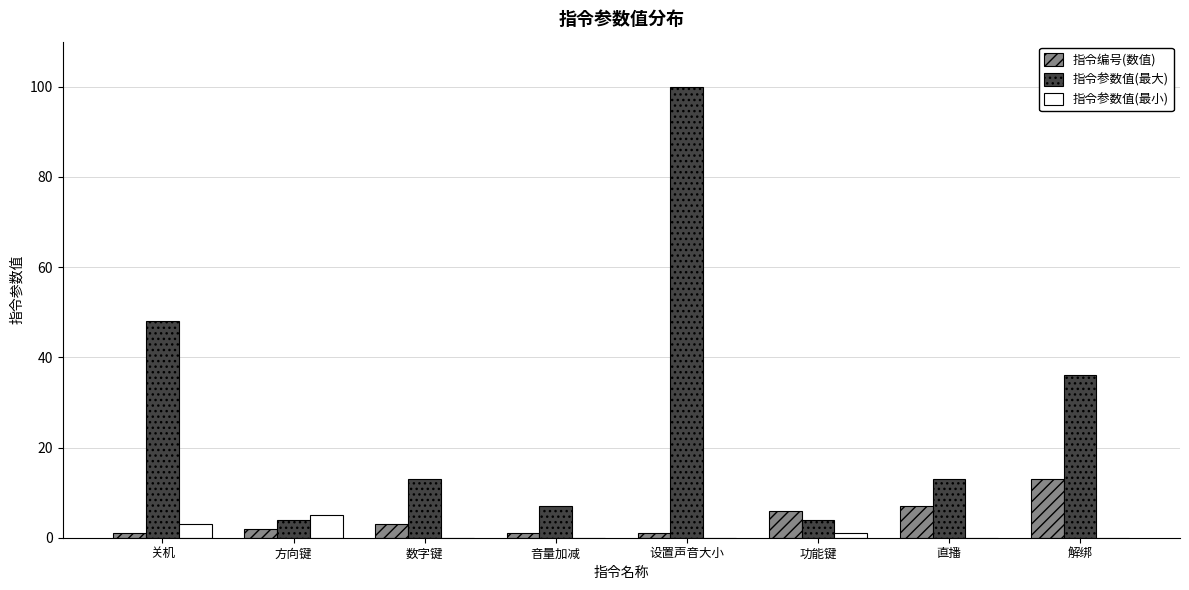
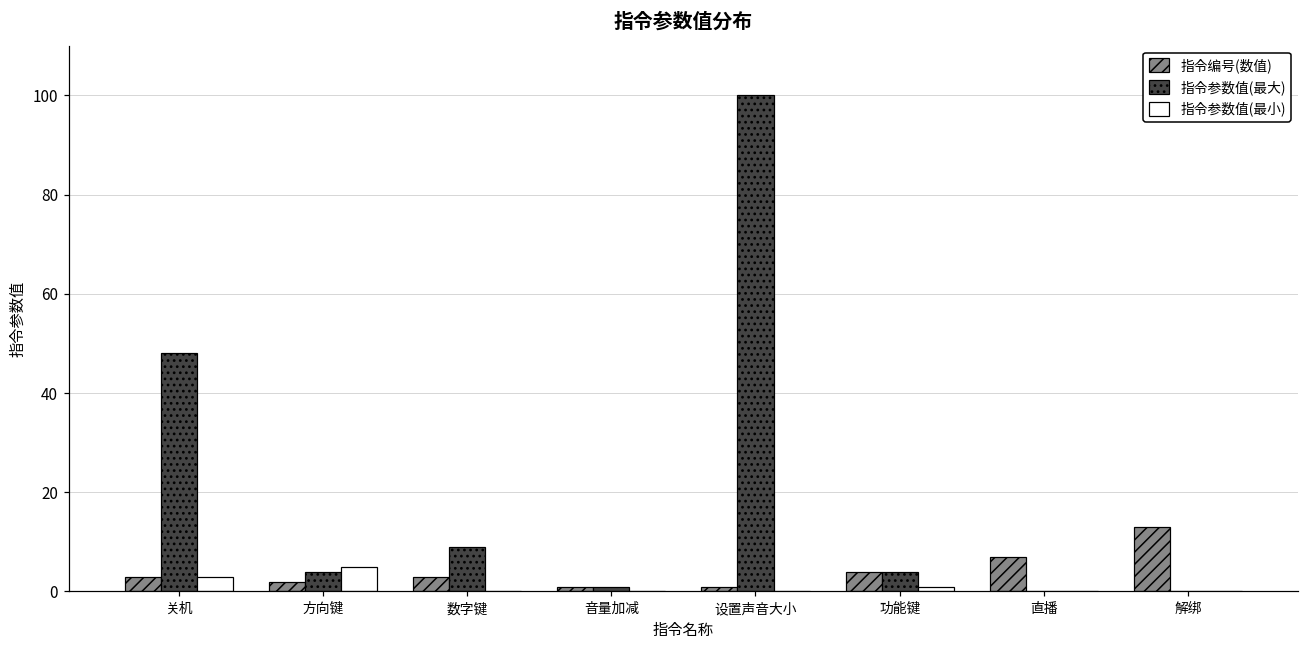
  {
    "指令编号(数值)": {
-     "关机": 1,
+     "关机": 3,
      "方向键": 2,
      "数字键": 3,
      "音量加减": 1,
      "设置声音大小": 1,
-     "功能键": 6,
+     "功能键": 4,
      "直播": 7,
      "解绑": 13
    },
    "指令参数值(最大)": {
      "关机": 48,
      "方向键": 4,
-     "数字键": 13,
-     "音量加减": 7,
+     "数字键": 9,
+     "音量加减": 1,
      "设置声音大小": 100,
      "功能键": 4,
-     "直播": 13,
-     "解绑": 36
+     "直播": 0,
+     "解绑": 0
    },
    "指令参数值(最小)": {
      "关机": 3,
      "方向键": 5,
      "数字键": 0,
      "音量加减": 0,
      "设置声音大小": 0,
      "功能键": 1,
      "直播": 0,
      "解绑": 0
    }
  }
